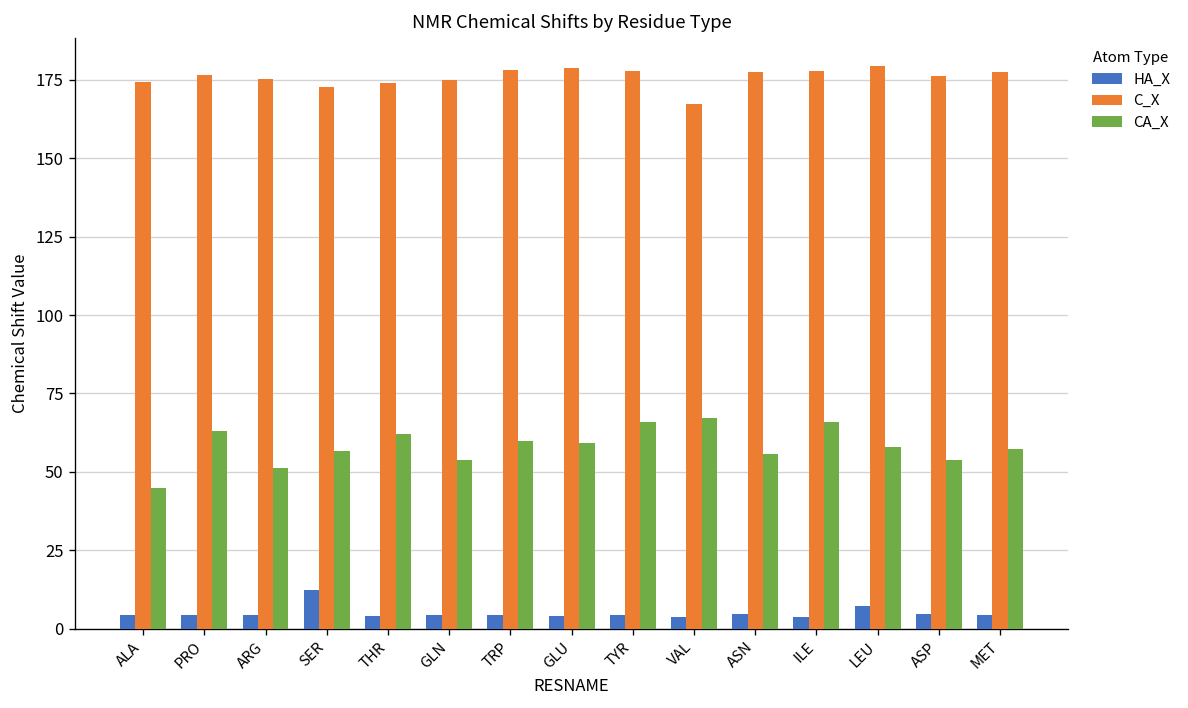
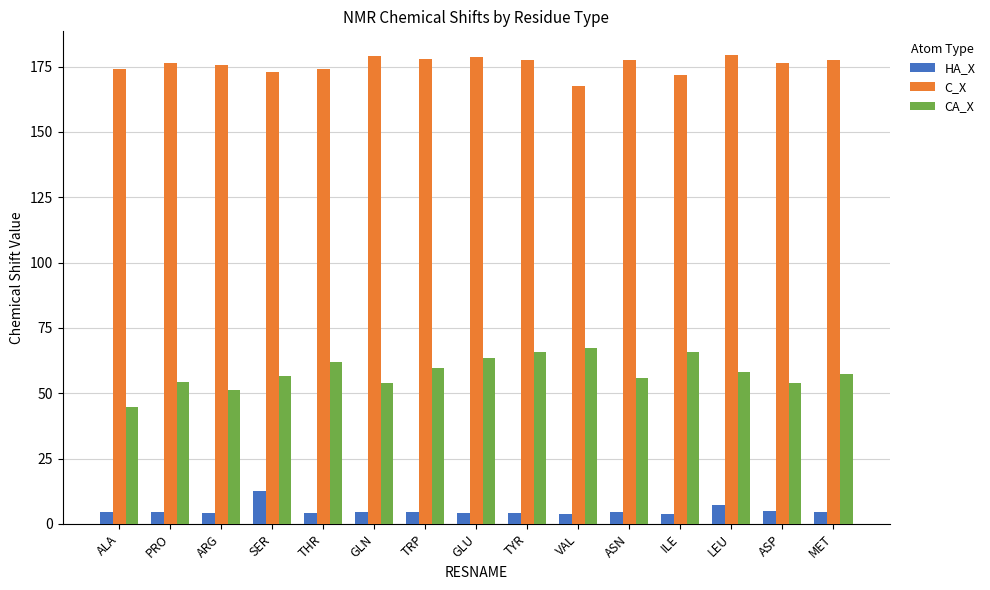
  {
    "HA_X": {
      "ALA": 4,
      "PRO": 4,
      "ARG": 4,
      "SER": 12,
      "THR": 4,
      "GLN": 4,
      "TRP": 4,
      "GLU": 4,
      "TYR": 4,
      "VAL": 4,
      "ASN": 5,
      "ILE": 4,
      "LEU": 7,
      "ASP": 5,
      "MET": 4
    },
    "C_X": {
      "ALA": 174,
      "PRO": 176,
      "ARG": 175,
      "SER": 173,
      "THR": 174,
-     "GLN": 175,
+     "GLN": 179,
      "TRP": 178,
      "GLU": 179,
      "TYR": 178,
      "VAL": 167,
      "ASN": 178,
-     "ILE": 178,
+     "ILE": 172,
      "LEU": 180,
      "ASP": 176,
      "MET": 177
    },
    "CA_X": {
      "ALA": 45,
-     "PRO": 63,
+     "PRO": 54,
      "ARG": 51,
      "SER": 57,
      "THR": 62,
      "GLN": 54,
      "TRP": 60,
-     "GLU": 59,
+     "GLU": 64,
      "TYR": 66,
      "VAL": 67,
      "ASN": 56,
      "ILE": 66,
      "LEU": 58,
      "ASP": 54,
      "MET": 57
    }
  }
